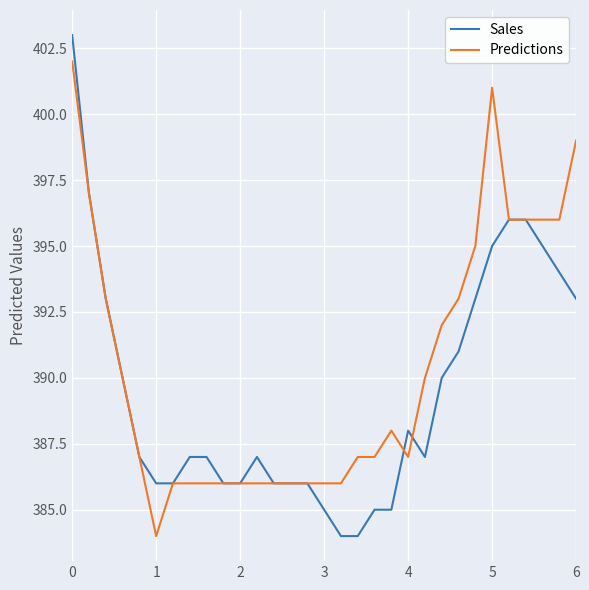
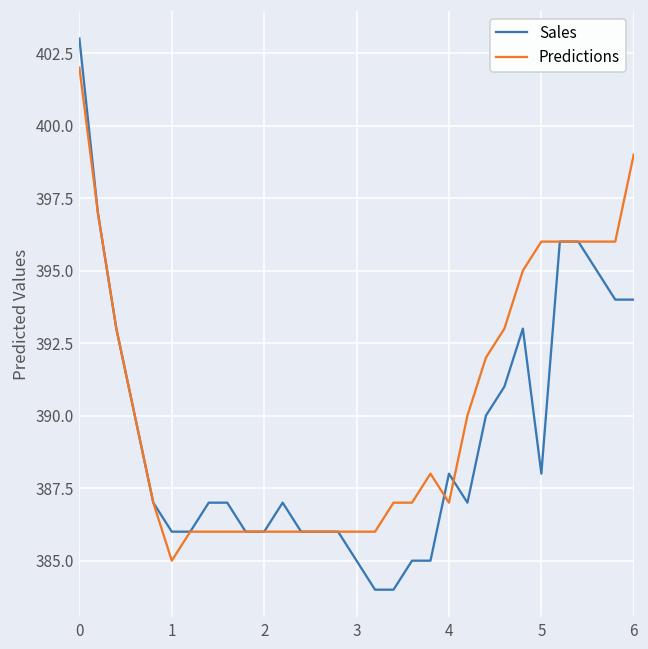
  {
    "Sales": {
      "0": 403,
      "1": 386,
      "3": 385,
      "4": 388,
-     "5": 395,
-     "6": 393
+     "5": 388,
+     "6": 394
    },
    "Predictions": {
      "0": 402,
-     "1": 384,
+     "1": 385,
      "3": 386,
      "4": 387,
-     "5": 401,
+     "5": 396,
      "6": 399
    }
  }
